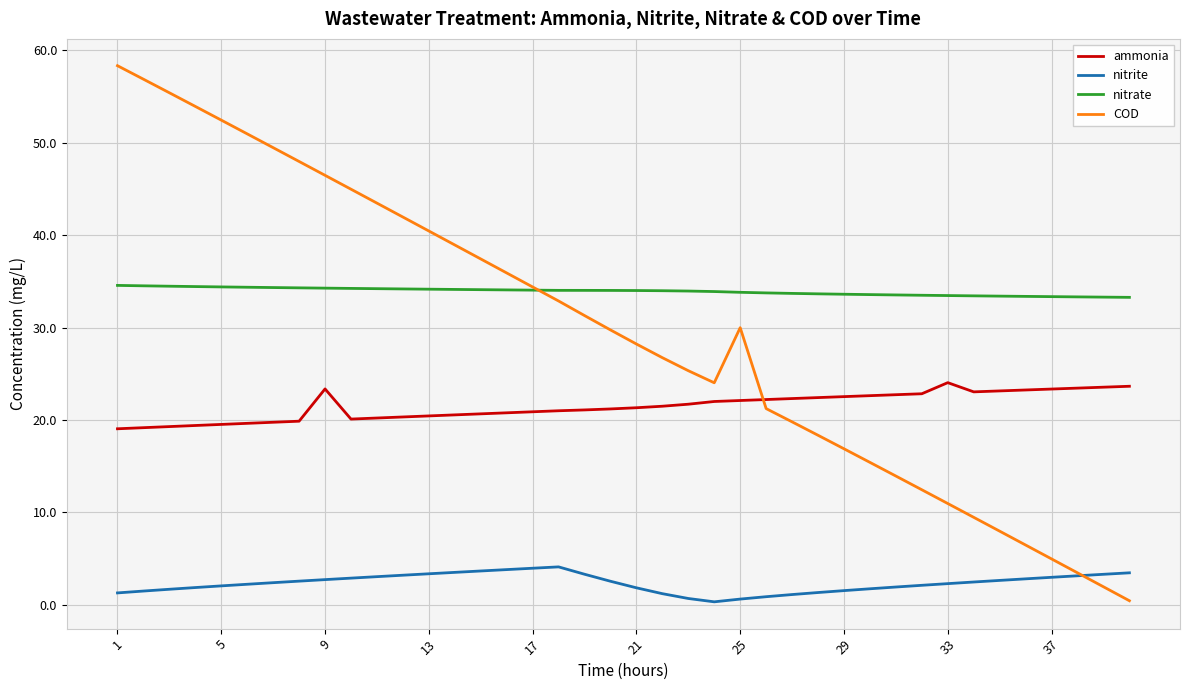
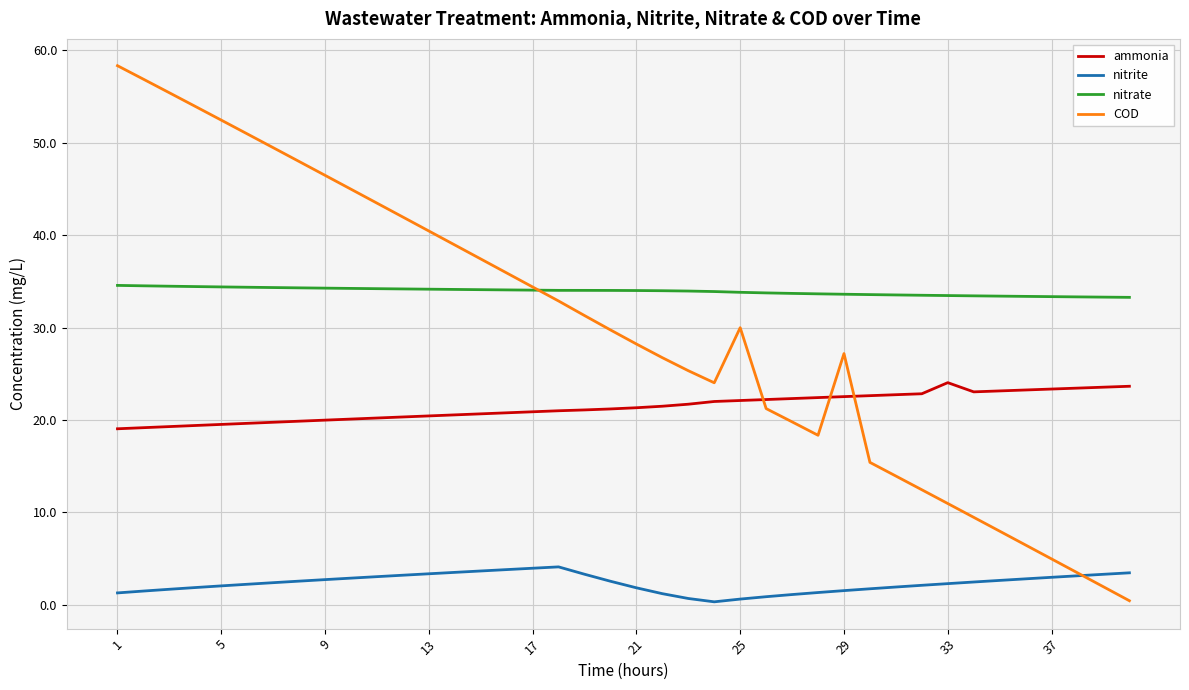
  {
    "ammonia": {
      "1": 19,
      "5": 20,
-     "9": 23,
+     "9": 20,
      "13": 20,
      "17": 21,
      "21": 21,
      "25": 22,
      "29": 23,
      "33": 24,
      "37": 23
    },
    "nitrite": {
      "1": 1,
      "5": 2,
      "9": 3,
      "13": 3,
      "17": 4,
      "21": 2,
      "25": 1,
      "29": 2,
      "33": 2,
      "37": 3
    },
    "nitrate": {
      "1": 35,
      "5": 34,
      "9": 34,
      "13": 34,
      "17": 34,
      "21": 34,
      "25": 34,
      "29": 34,
      "33": 33,
      "37": 33
    },
    "COD": {
      "1": 58,
      "5": 52,
      "9": 46,
      "13": 40,
      "17": 34,
      "21": 28,
      "25": 30,
-     "29": 17,
+     "29": 27,
      "33": 11,
      "37": 5
    }
  }
